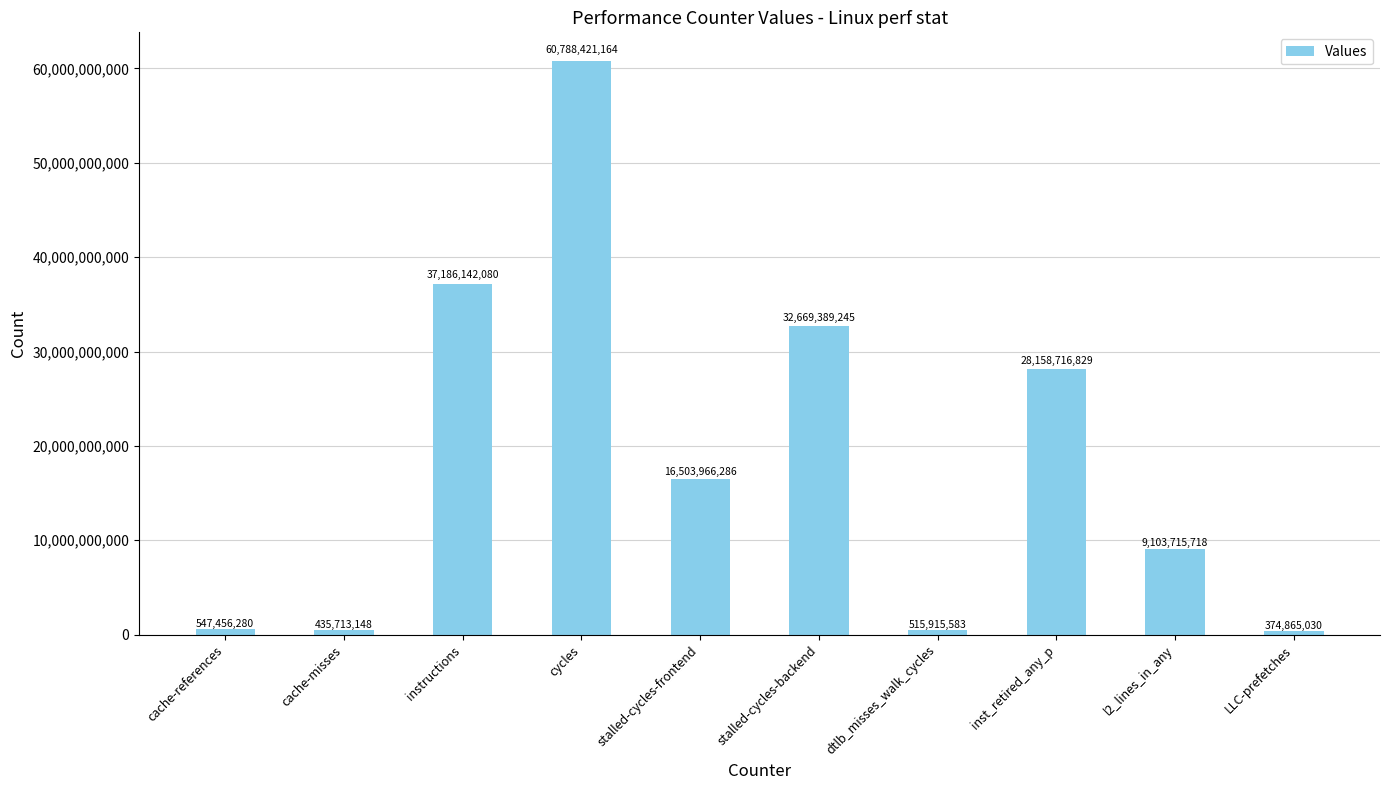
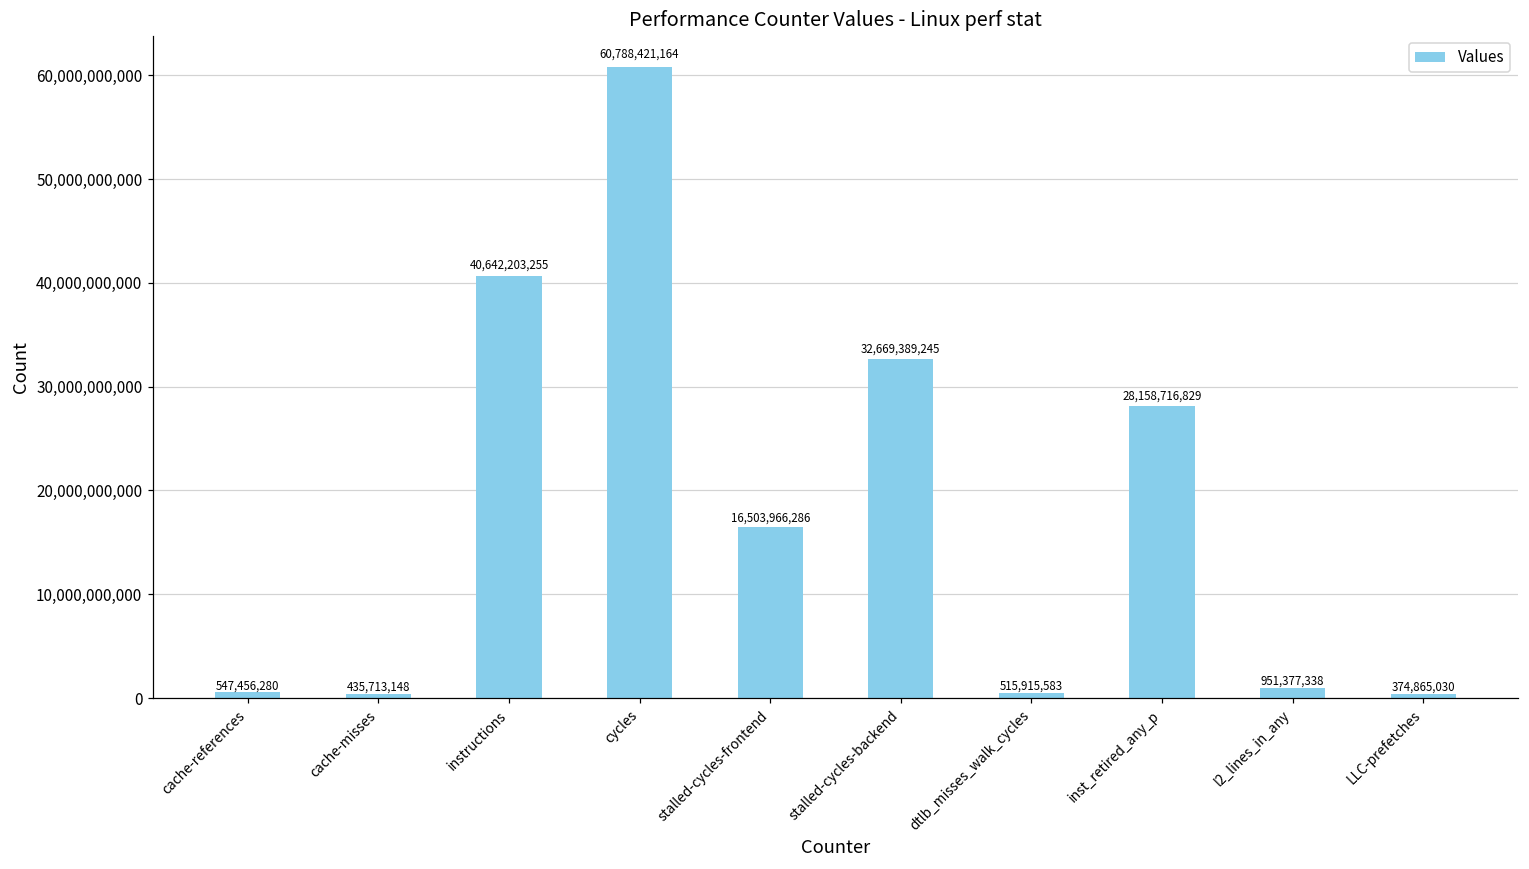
  {
    "cache-references": "547,456,280",
    "cache-misses": "435,713,148",
-   "instructions": "37,186,142,080",
+   "instructions": "40,642,203,255",
    "cycles": "60,788,421,164",
    "stalled-cycles-frontend": "16,503,966,286",
    "stalled-cycles-backend": "32,669,389,245",
    "dtlb_misses_walk_cycles": "515,915,583",
    "inst_retired_any_p": "28,158,716,829",
-   "l2_lines_in_any": "9,103,715,718",
+   "l2_lines_in_any": "951,377,338",
    "LLC-prefetches": "374,865,030"
  }
